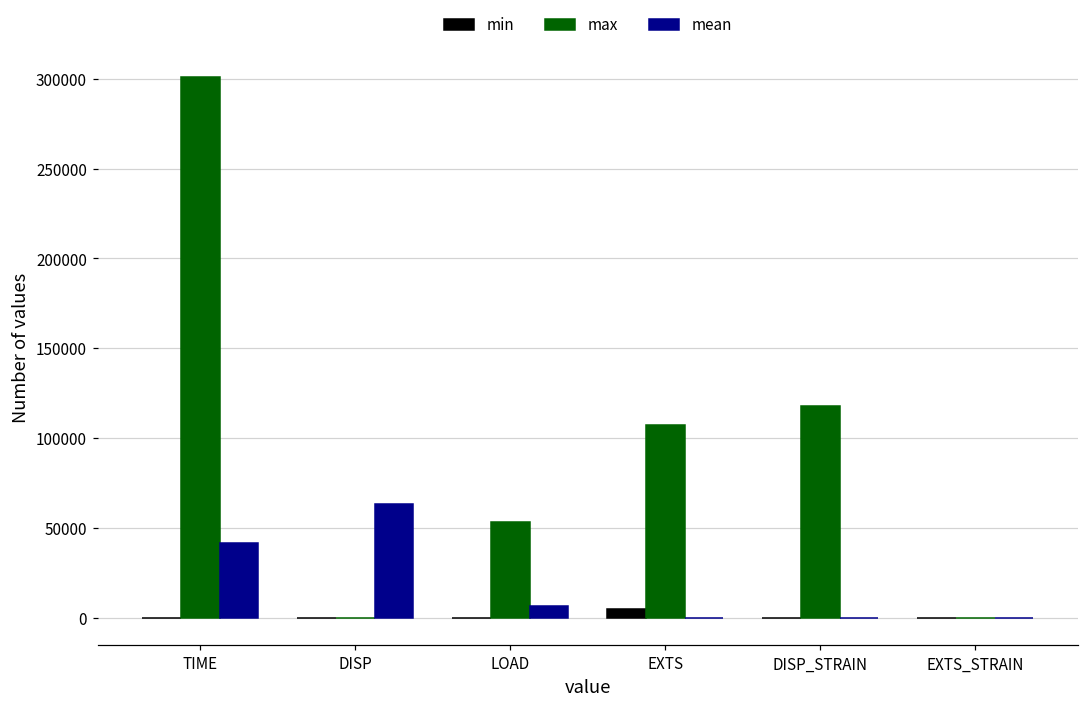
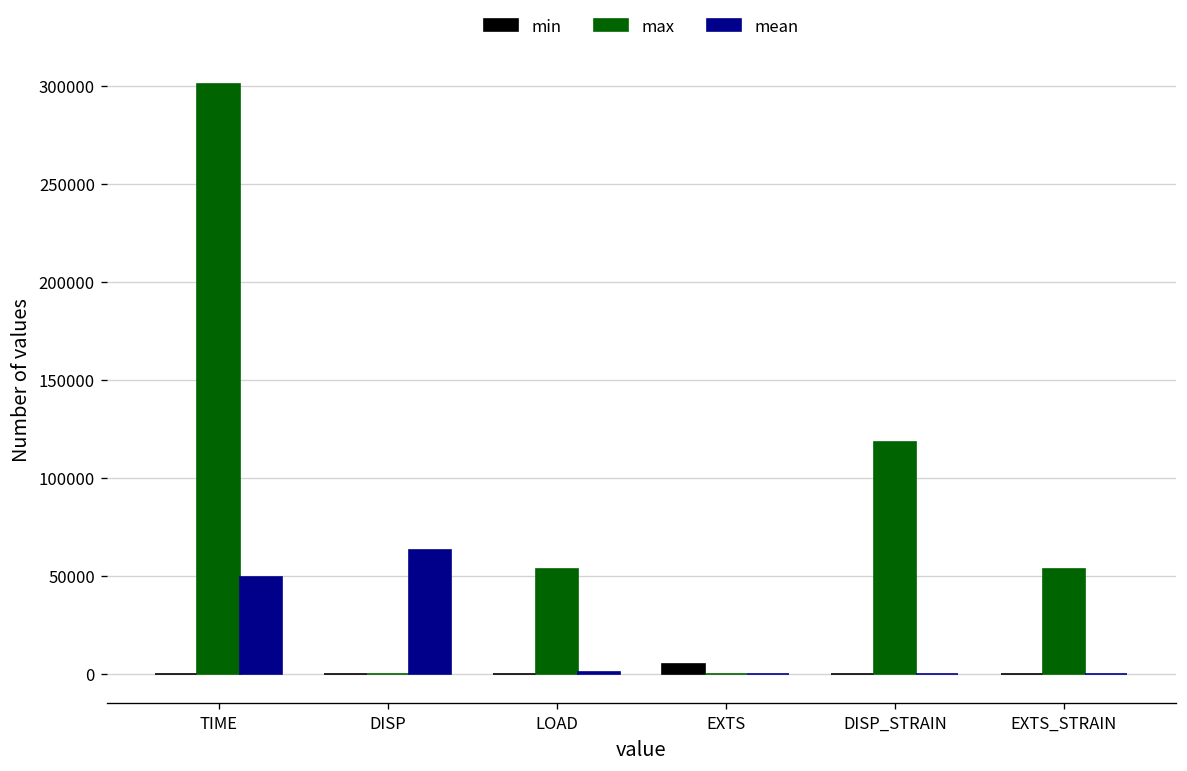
  {
    "min": {
      "TIME": 0,
      "DISP": 0,
      "EXTS": 5000,
      "DISP_STRAIN": 0
    },
    "max": {
      "TIME": 301000,
      "LOAD": 53000,
-     "EXTS": 108000,
+     "EXTS": 0,
      "DISP_STRAIN": 118000,
-     "EXTS_STRAIN": 0
+     "EXTS_STRAIN": 54000
    },
    "mean": {
-     "TIME": 41000,
+     "TIME": 49000,
      "DISP": 63000,
-     "LOAD": 6000
+     "LOAD": 1000
    }
  }
